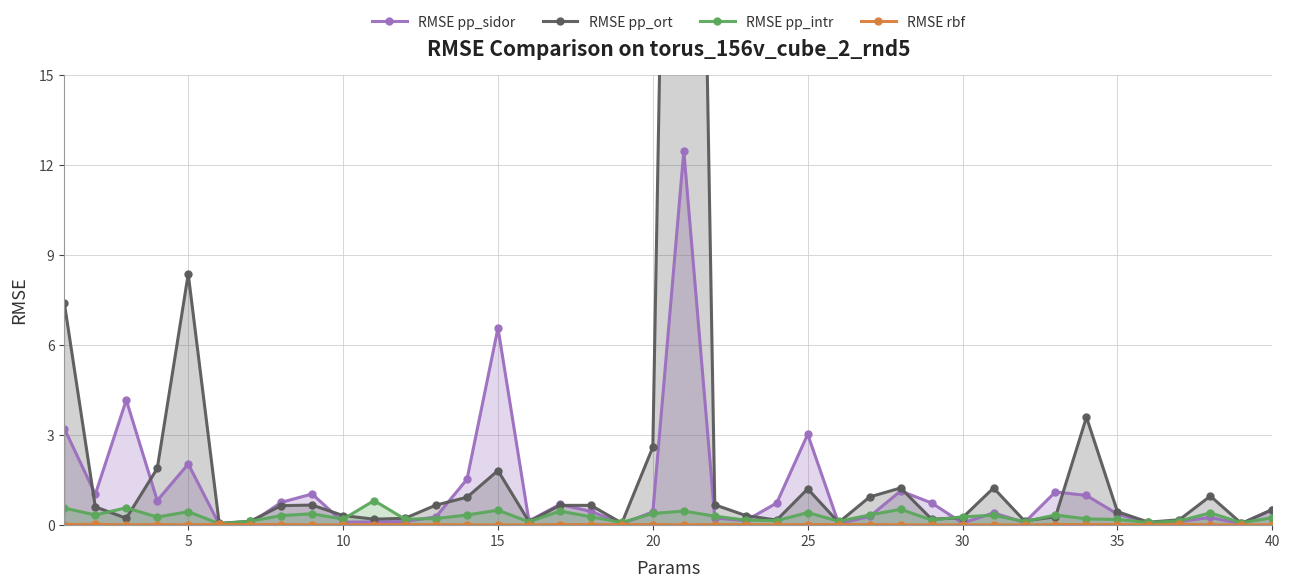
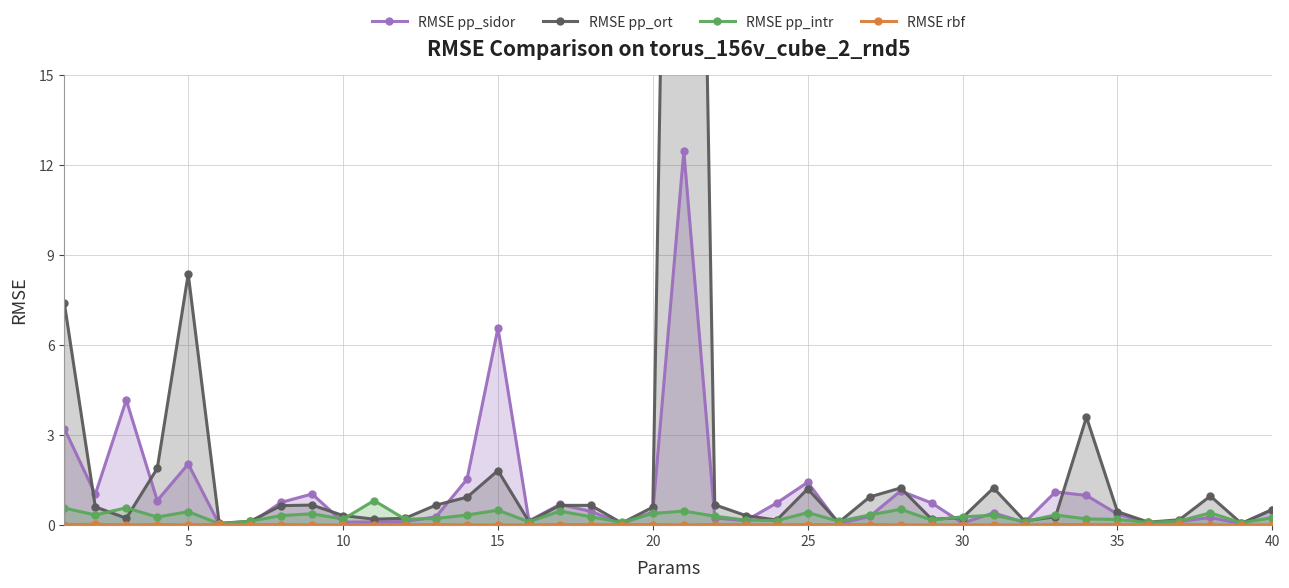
  {
    "RMSE pp_sidor": {
      "5": 2.0,
      "10": 0.1,
      "15": 6.6,
-     "25": 3.0
+     "25": 1.4
    },
    "RMSE pp_ort": {
      "5": 8.4,
      "10": 0.3,
      "15": 1.8,
-     "20": 2.6,
+     "20": 0.6,
      "25": 1.2
    },
    "RMSE pp_intr": {
      "5": 0.5,
      "10": 0.2,
      "15": 0.5,
      "25": 0.4,
      "35": 0.2,
      "40": 0.3
    },
    "RMSE rbf": {
      "5": 0.0,
      "10": 0.0,
      "15": 0.0,
      "20": 0.0,
      "25": 0.0,
      "35": 0.0,
      "40": 0.0
    }
  }
